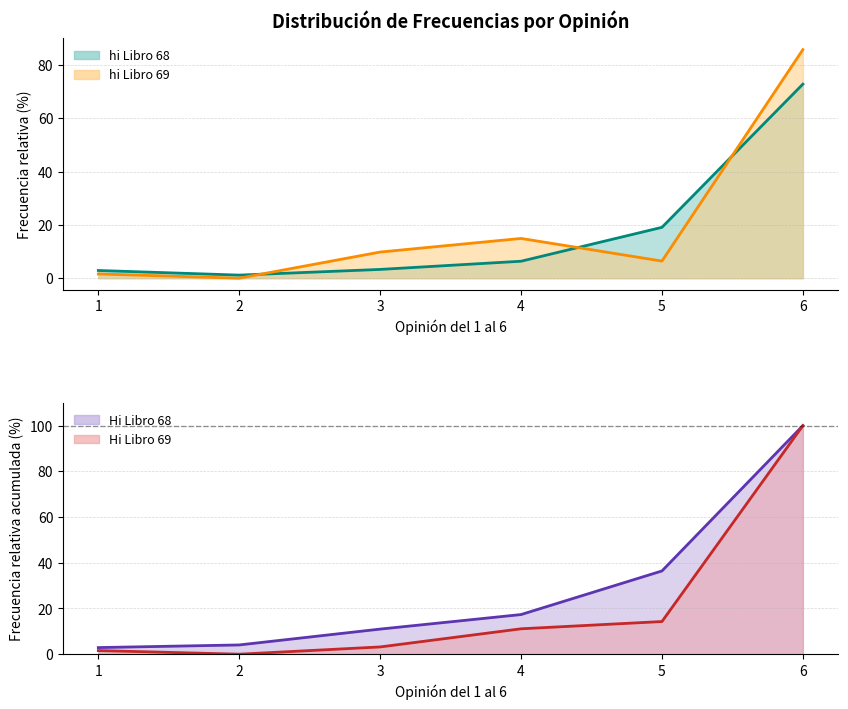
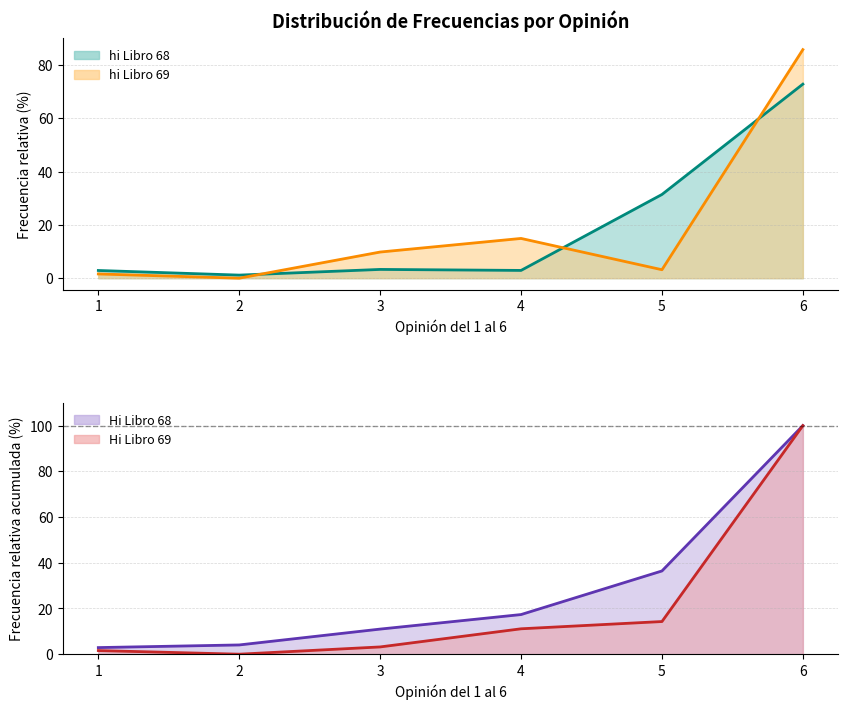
  {
    "Distribución de Frecuencias por Opinión": {
      "hi Libro 68": {
        "1": 3,
        "2": 1,
        "3": 3,
-       "4": 6,
-       "5": 19,
+       "4": 3,
+       "5": 31,
        "6": 73
      },
      "hi Libro 69": {
        "1": 2,
        "2": 0,
        "3": 10,
        "4": 15,
-       "5": 6,
+       "5": 3,
        "6": 86
      }
    }
  }
